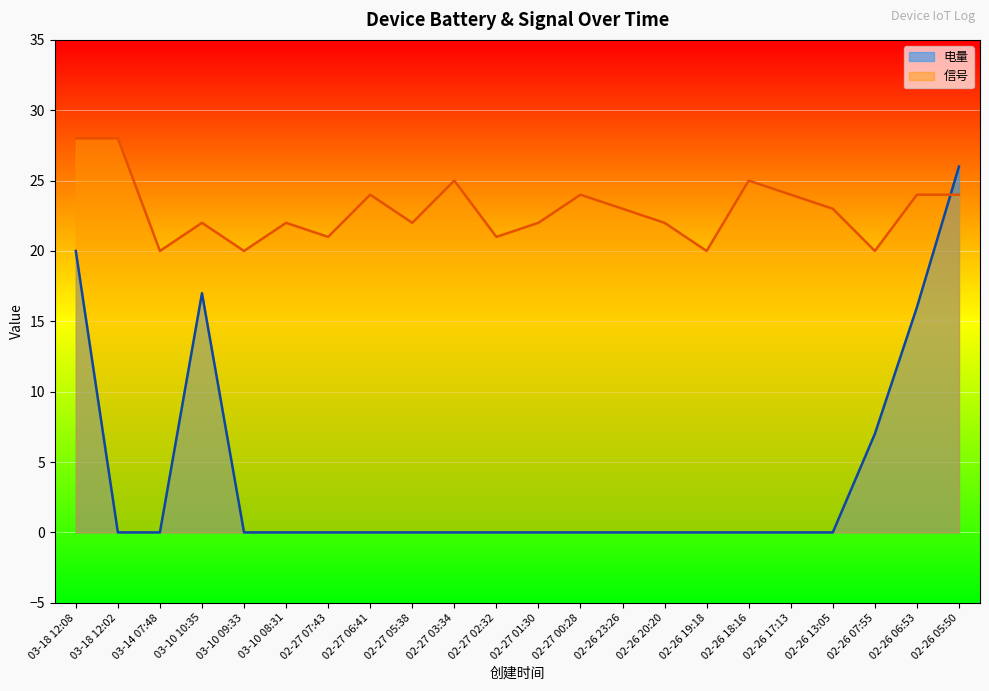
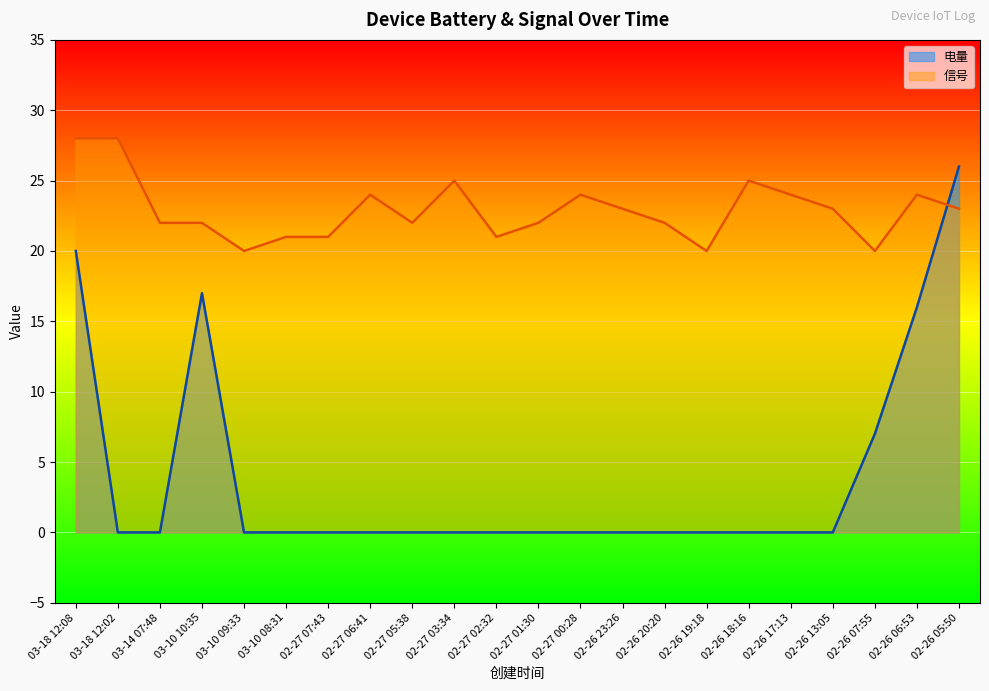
  {
    "电量": {
      "03-18 12:08": 20,
      "03-18 12:02": 0,
      "03-14 07:48": 0,
      "03-10 10:35": 17,
      "03-10 09:33": 0,
      "03-10 08:31": 0,
      "02-27 07:43": 0,
      "02-27 06:41": 0,
      "02-27 05:38": 0,
      "02-27 03:34": 0,
      "02-27 02:32": 0,
      "02-27 01:30": 0,
      "02-27 00:28": 0,
      "02-26 23:26": 0,
      "02-26 20:20": 0,
      "02-26 19:18": 0,
      "02-26 18:16": 0,
      "02-26 17:13": 0,
      "02-26 13:05": 0,
      "02-26 07:55": 7,
      "02-26 06:53": 16,
      "02-26 05:50": 26
    },
    "信号": {
      "03-18 12:08": 28,
      "03-18 12:02": 28,
-     "03-14 07:48": 20,
+     "03-14 07:48": 22,
      "03-10 10:35": 22,
      "03-10 09:33": 20,
-     "03-10 08:31": 22,
+     "03-10 08:31": 21,
      "02-27 07:43": 21,
      "02-27 06:41": 24,
      "02-27 05:38": 22,
      "02-27 03:34": 25,
      "02-27 02:32": 21,
      "02-27 01:30": 22,
      "02-27 00:28": 24,
      "02-26 23:26": 23,
      "02-26 20:20": 22,
      "02-26 19:18": 20,
      "02-26 18:16": 25,
      "02-26 17:13": 24,
      "02-26 13:05": 23,
      "02-26 07:55": 20,
      "02-26 06:53": 24,
-     "02-26 05:50": 24
+     "02-26 05:50": 23
    }
  }
